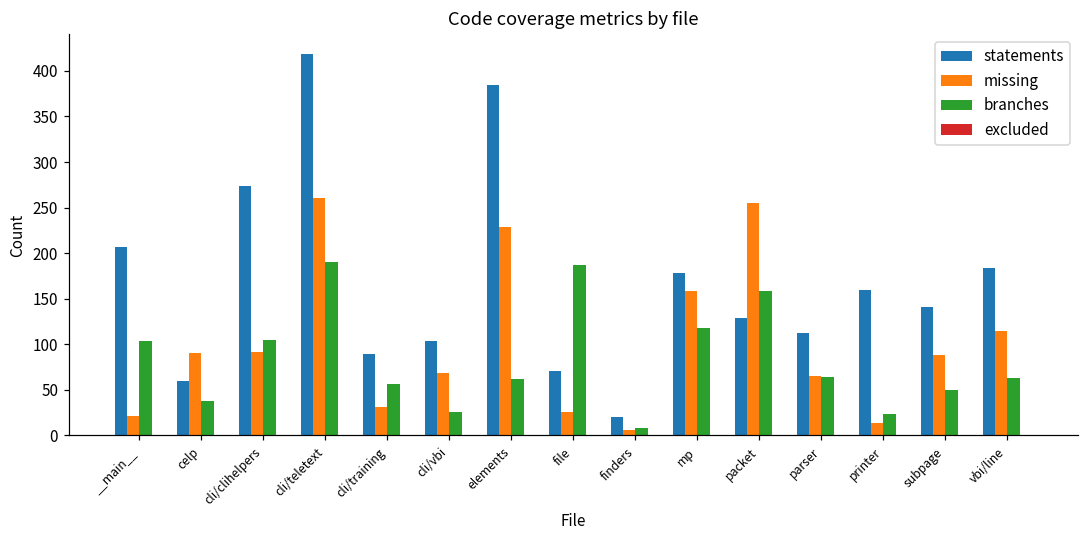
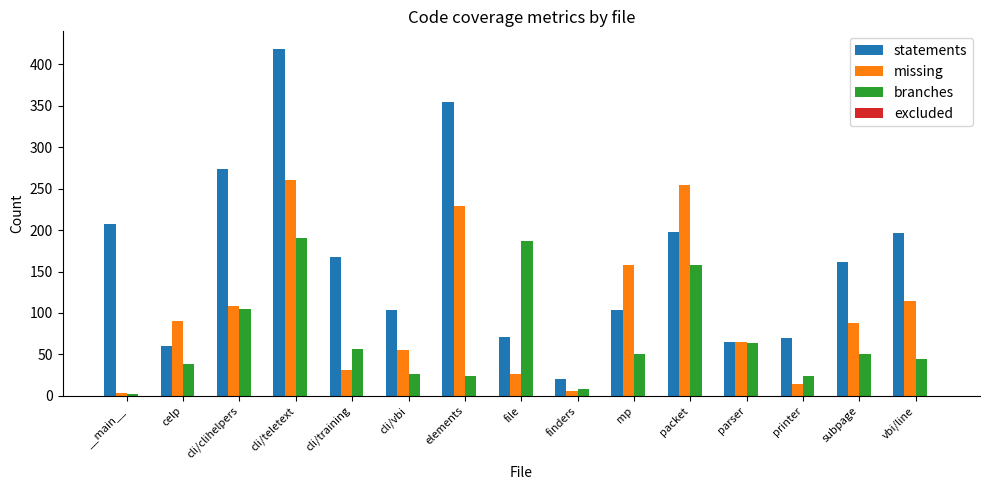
  {
    "statements": {
      "__main__": 210,
      "celp": 60,
      "cli/clihelpers": 270,
      "cli/teletext": 420,
-     "cli/training": 90,
+     "cli/training": 170,
      "cli/vbi": 100,
-     "elements": 390,
+     "elements": 360,
      "file": 70,
      "finders": 20,
-     "mp": 180,
-     "packet": 130,
-     "parser": 110,
-     "printer": 160,
-     "subpage": 140,
-     "vbi/line": 180
+     "mp": 100,
+     "packet": 200,
+     "parser": 70,
+     "printer": 70,
+     "subpage": 160,
+     "vbi/line": 200
    },
    "missing": {
-     "__main__": 20,
+     "__main__": 0,
      "celp": 90,
-     "cli/clihelpers": 90,
+     "cli/clihelpers": 110,
      "cli/teletext": 260,
      "cli/training": 30,
-     "cli/vbi": 70,
+     "cli/vbi": 60,
      "elements": 230,
      "file": 30,
      "finders": 10,
      "mp": 160,
      "packet": 260,
      "parser": 70,
      "printer": 10,
      "subpage": 90,
      "vbi/line": 120
    },
    "branches": {
-     "__main__": 100,
+     "__main__": 0,
      "celp": 40,
      "cli/clihelpers": 110,
      "cli/teletext": 190,
      "cli/training": 60,
      "cli/vbi": 30,
-     "elements": 60,
+     "elements": 20,
      "file": 190,
      "finders": 10,
-     "mp": 120,
+     "mp": 50,
      "packet": 160,
      "parser": 60,
      "printer": 20,
      "subpage": 50,
-     "vbi/line": 60
+     "vbi/line": 40
    },
    "excluded": {
      "__main__": 0,
      "celp": 0,
      "cli/clihelpers": 0,
      "cli/teletext": 0,
      "cli/training": 0,
      "cli/vbi": 0,
      "elements": 0,
      "file": 0,
      "finders": 0,
      "mp": 0,
      "packet": 0,
      "parser": 0,
      "printer": 0,
      "subpage": 0,
      "vbi/line": 0
    }
  }
